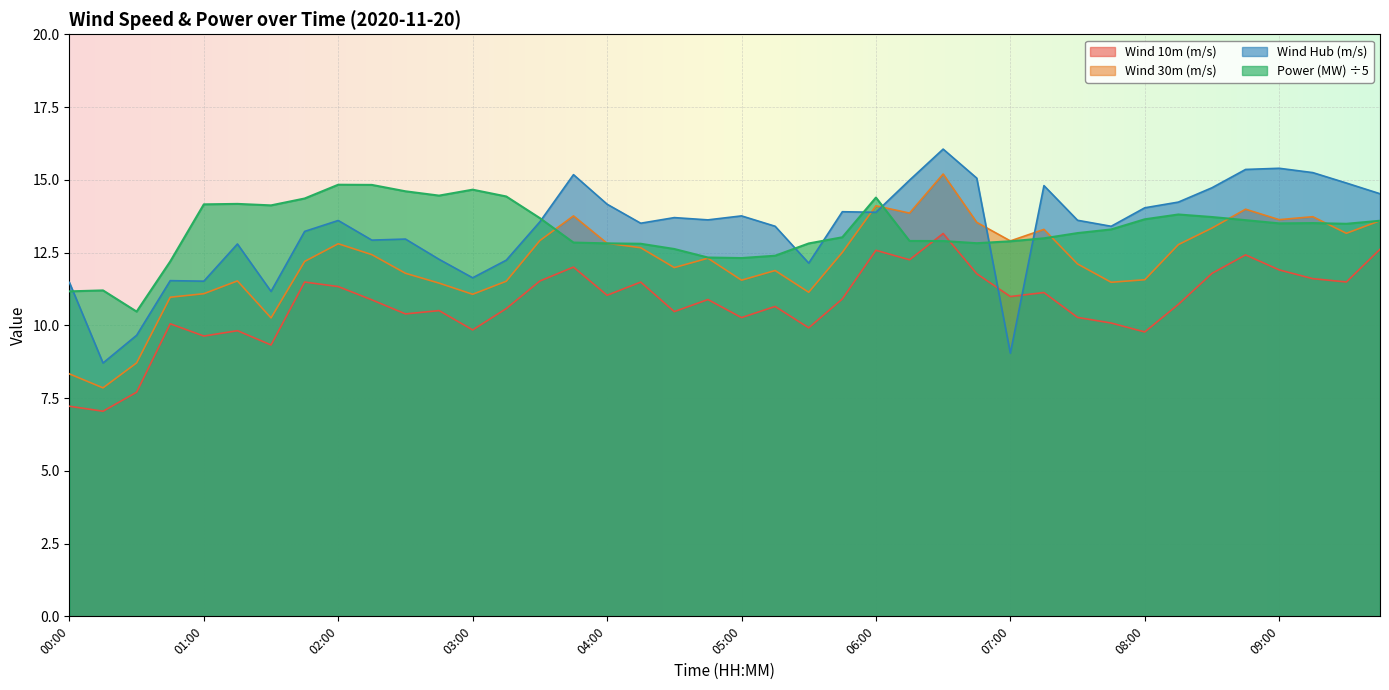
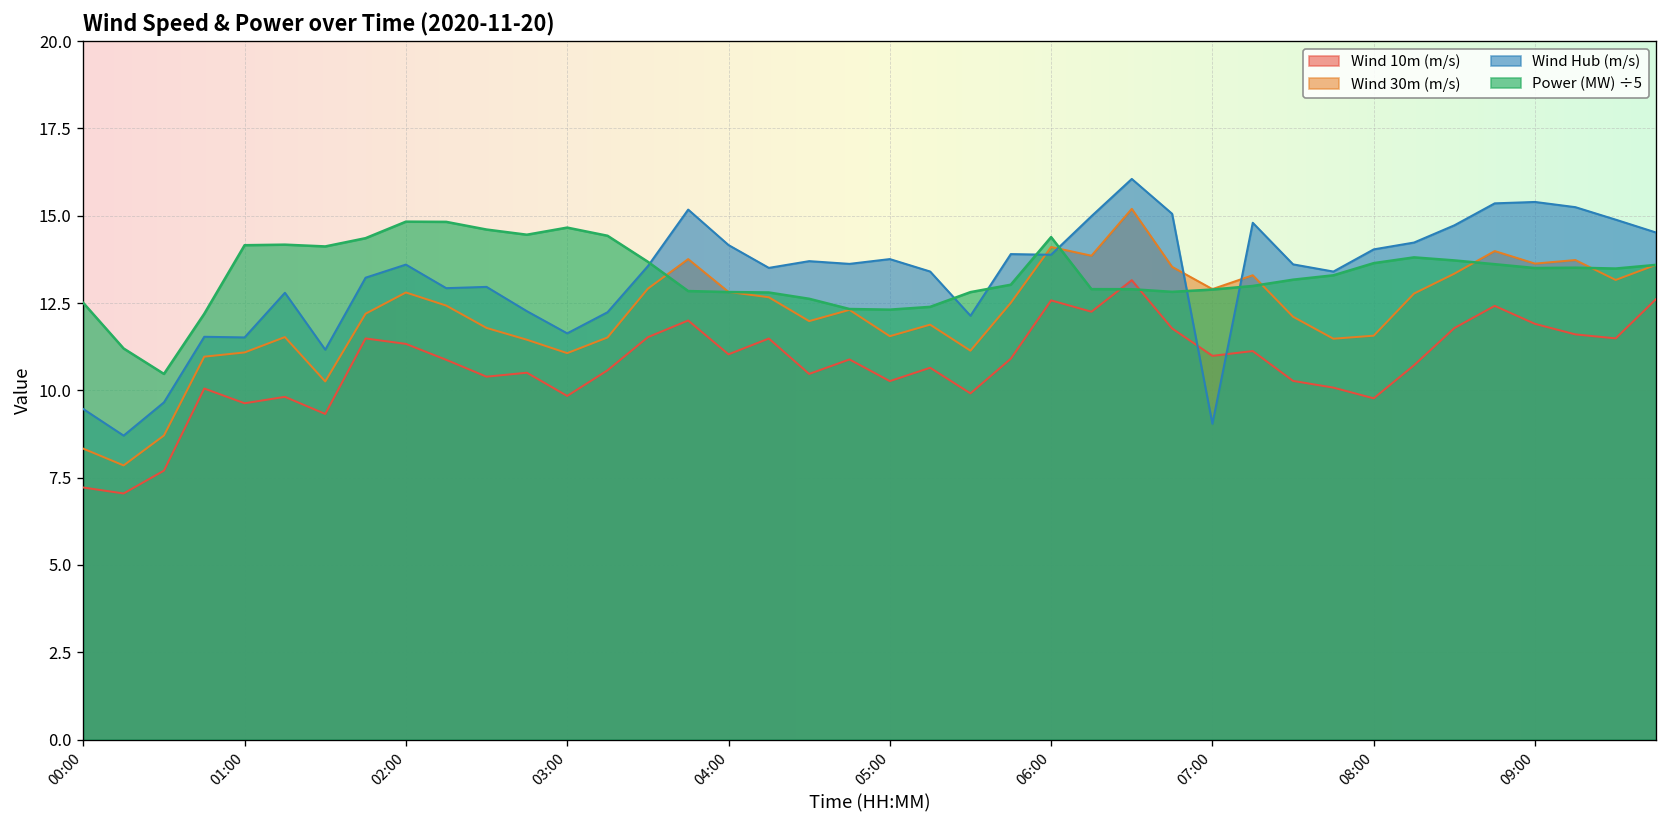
  {
    "Wind Hub (m/s)": {
-     "00:00": 11.5,
+     "00:00": 9.5,
      "01:00": 11.5,
      "02:00": 13.6,
      "03:00": 11.6,
      "04:00": 14.2,
      "05:00": 13.8,
      "06:00": 13.9,
      "07:00": 9.0,
      "08:00": 14.0,
      "09:00": 15.4
    },
    "Power (MW) ÷5": {
-     "00:00": 11.2,
+     "00:00": 12.5,
      "01:00": 14.2,
      "02:00": 14.8,
      "03:00": 14.7,
      "05:00": 12.3,
      "06:00": 14.4,
      "08:00": 13.6,
      "09:00": 13.5
    }
  }
